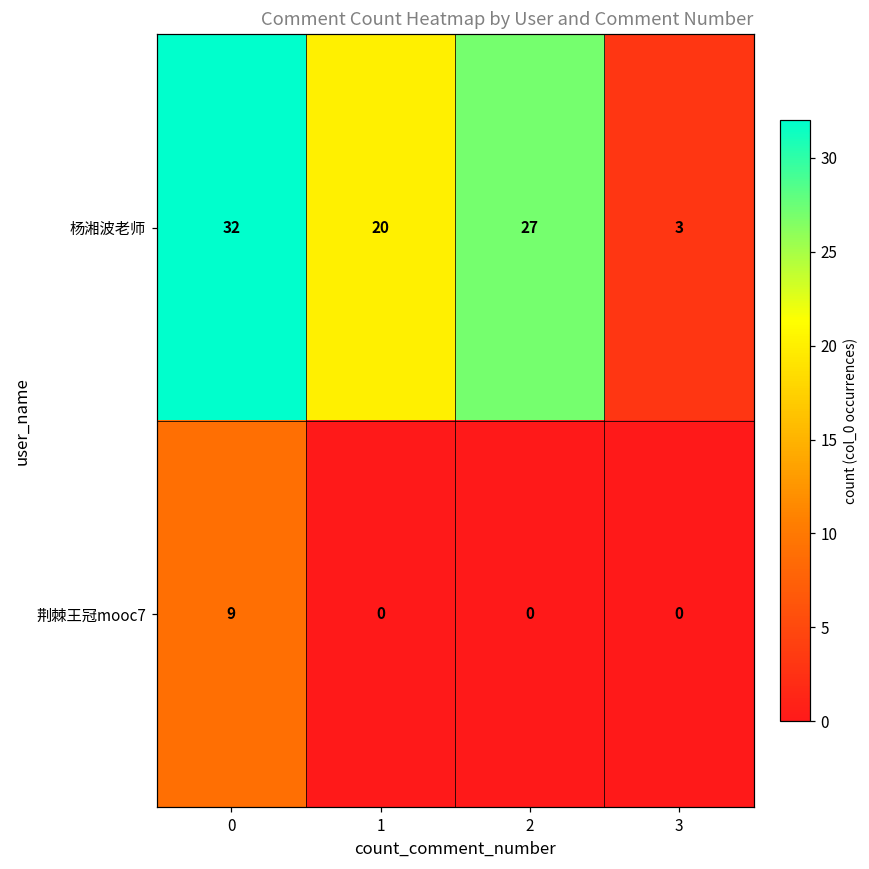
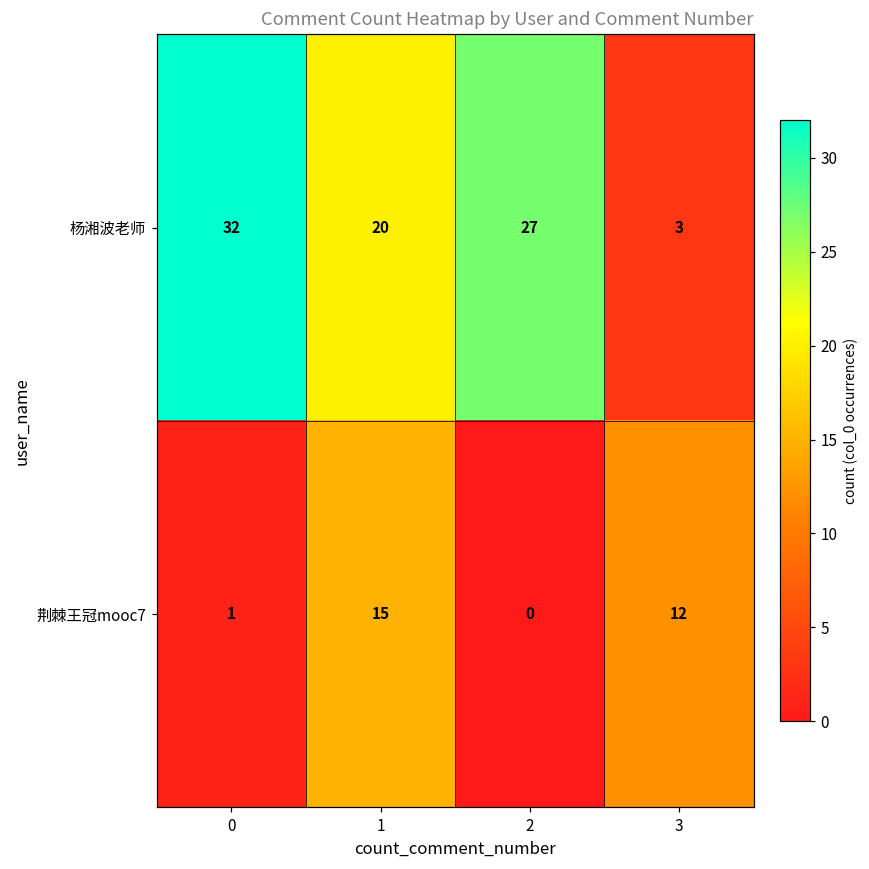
  {
    "杨湘波老师": {
      "0": 32,
      "1": 20,
      "2": 27,
      "3": 3
    },
    "荆棘王冠mooc7": {
-     "0": 9,
-     "1": 0,
+     "0": 1,
+     "1": 15,
      "2": 0,
-     "3": 0
+     "3": 12
    }
  }
